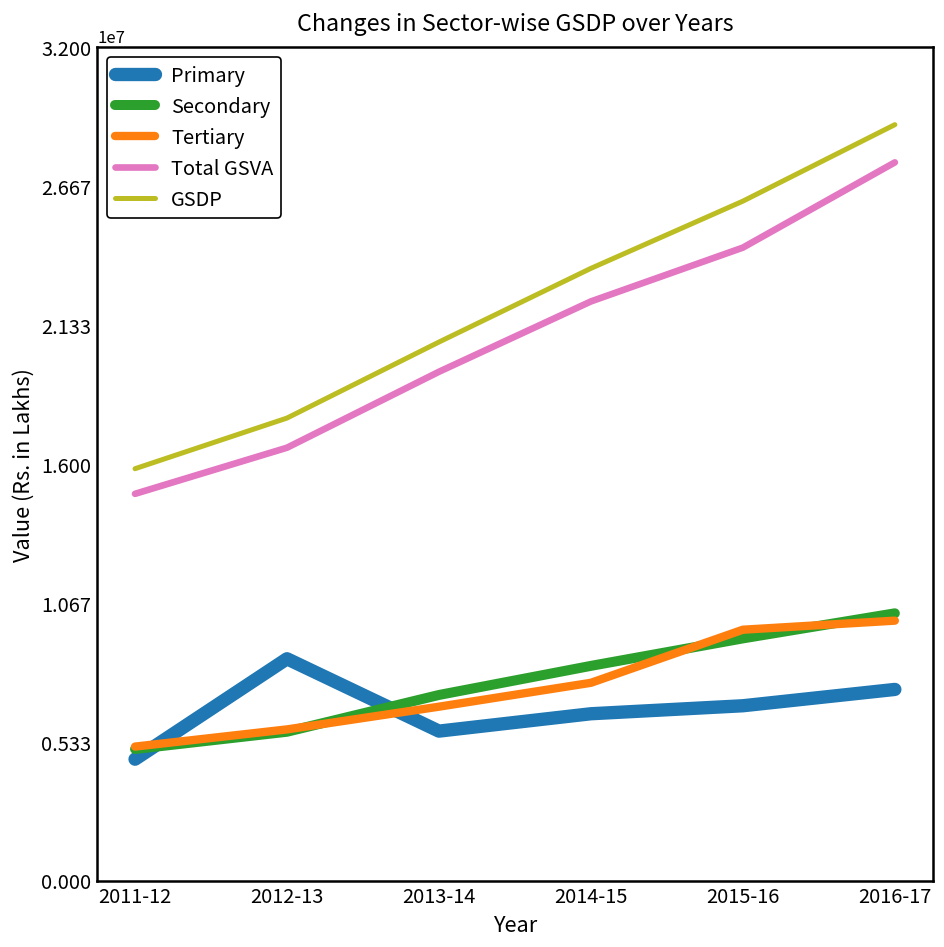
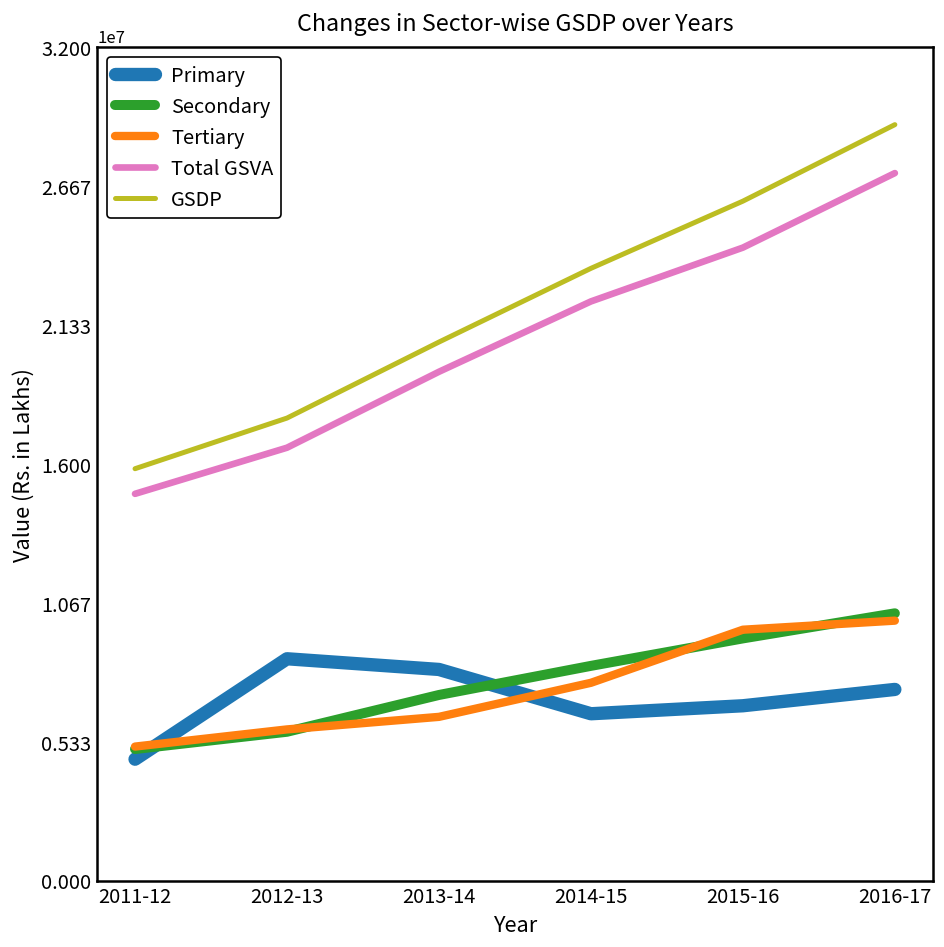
  {
    "Primary": {
      "2011-12": 4700000,
      "2012-13": 8500000,
-     "2013-14": 5700000,
+     "2013-14": 8100000,
      "2014-15": 6400000,
      "2015-16": 6700000,
      "2016-17": 7300000
    },
    "Secondary": {
      "2013-14": 7100000,
      "2014-15": 8200000,
      "2015-16": 9300000,
      "2016-17": 10300000
    },
    "Tertiary": {
-     "2013-14": 6700000,
+     "2013-14": 6300000,
      "2014-15": 7600000,
      "2015-16": 9600000,
      "2016-17": 10000000
    },
    "Total GSVA": {
      "2011-12": 14800000,
      "2012-13": 16600000,
      "2013-14": 19500000,
      "2014-15": 22200000,
      "2015-16": 24300000,
-     "2016-17": 27600000
+     "2016-17": 27200000
    },
    "GSDP": {
      "2011-12": 15800000,
      "2012-13": 17800000,
      "2013-14": 20700000,
      "2014-15": 23500000,
      "2015-16": 26100000,
      "2016-17": 29000000
    }
  }
